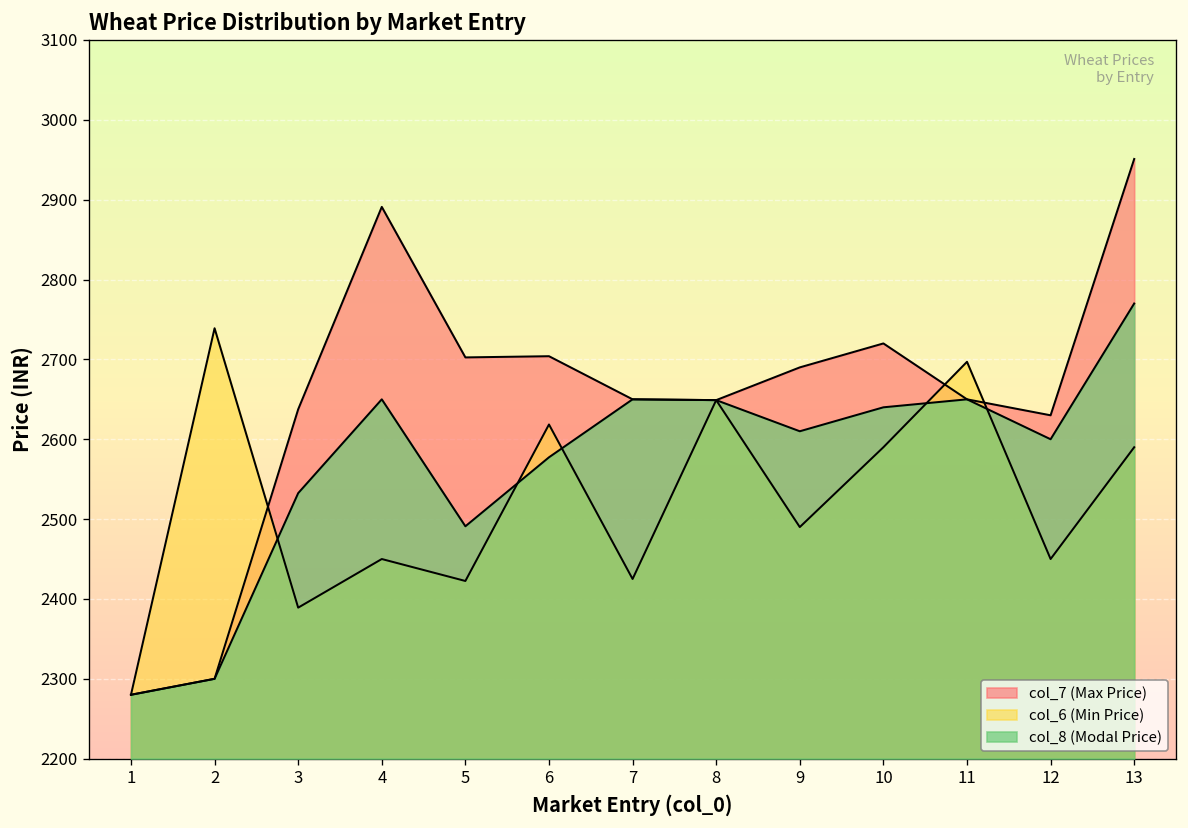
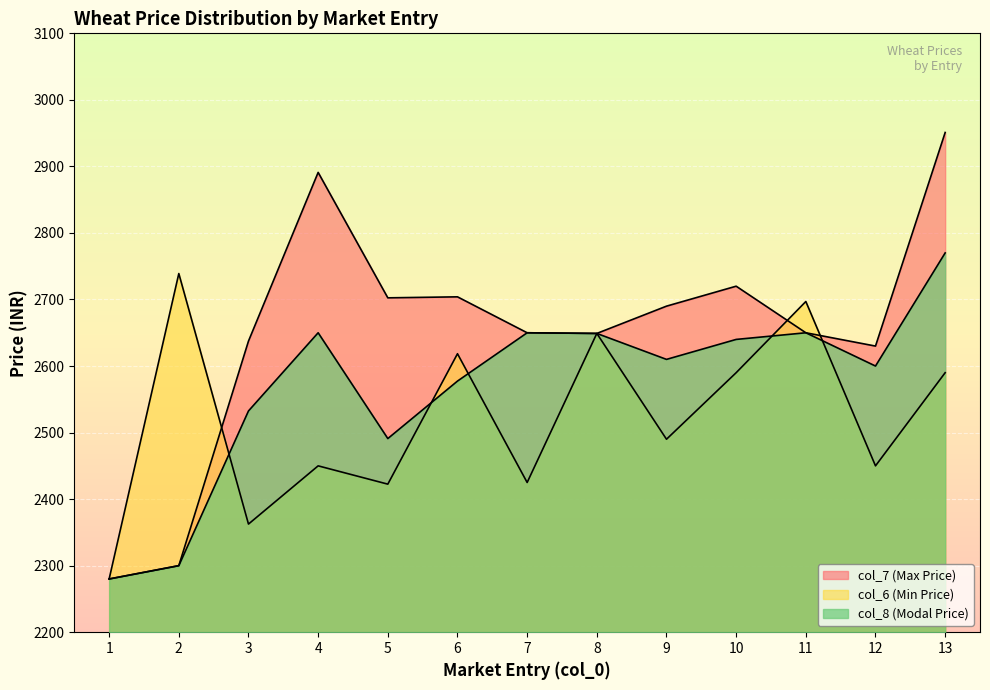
  {
    "col_7 (Max Price)": {
      "3": 2640,
      "4": 2890,
      "5": 2700,
      "6": 2700,
      "9": 2690,
      "10": 2720,
      "12": 2630,
      "13": 2950
    },
    "col_6 (Min Price)": {
      "2": 2740,
-     "3": 2390,
+     "3": 2360,
      "4": 2450,
      "5": 2420,
      "6": 2620,
      "7": 2430,
      "9": 2490,
      "10": 2590,
      "11": 2700,
      "12": 2450,
      "13": 2590
    },
    "col_8 (Modal Price)": {
      "3": 2530,
      "4": 2650,
      "5": 2490,
      "6": 2580,
      "9": 2610,
      "10": 2640,
      "12": 2600,
      "13": 2770
    }
  }
